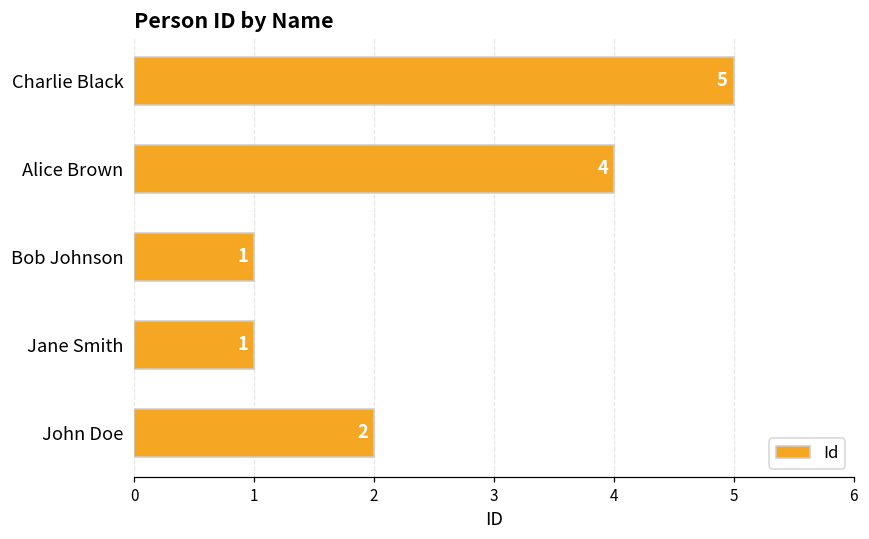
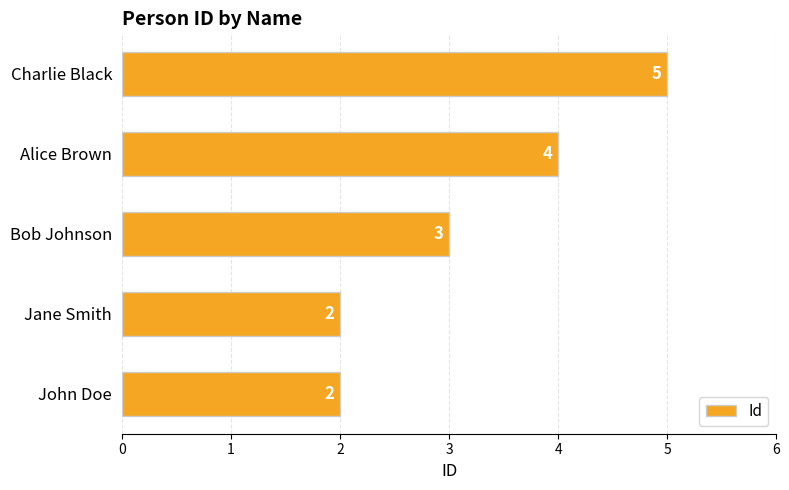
  {
    "Charlie Black": 5,
    "Alice Brown": 4,
-   "Bob Johnson": 1,
-   "Jane Smith": 1,
+   "Bob Johnson": 3,
+   "Jane Smith": 2,
    "John Doe": 2
  }
